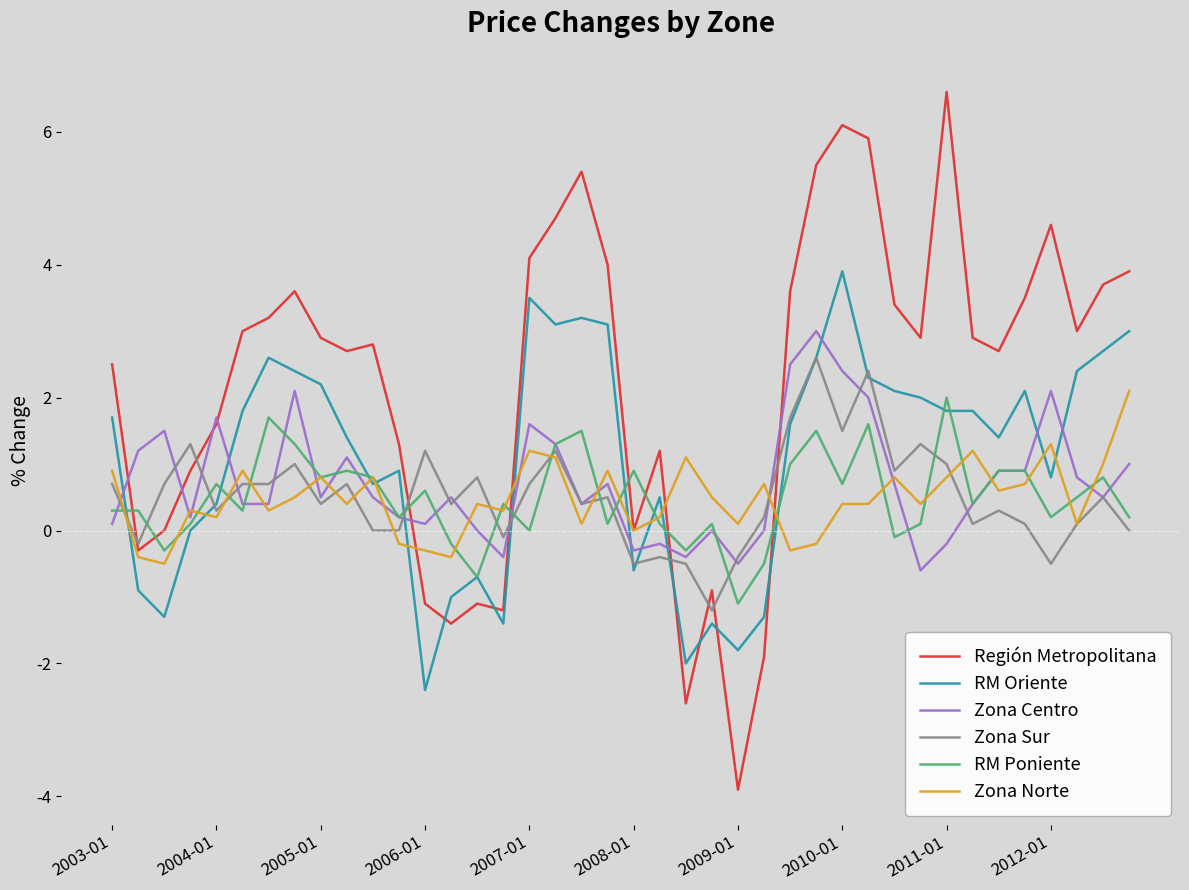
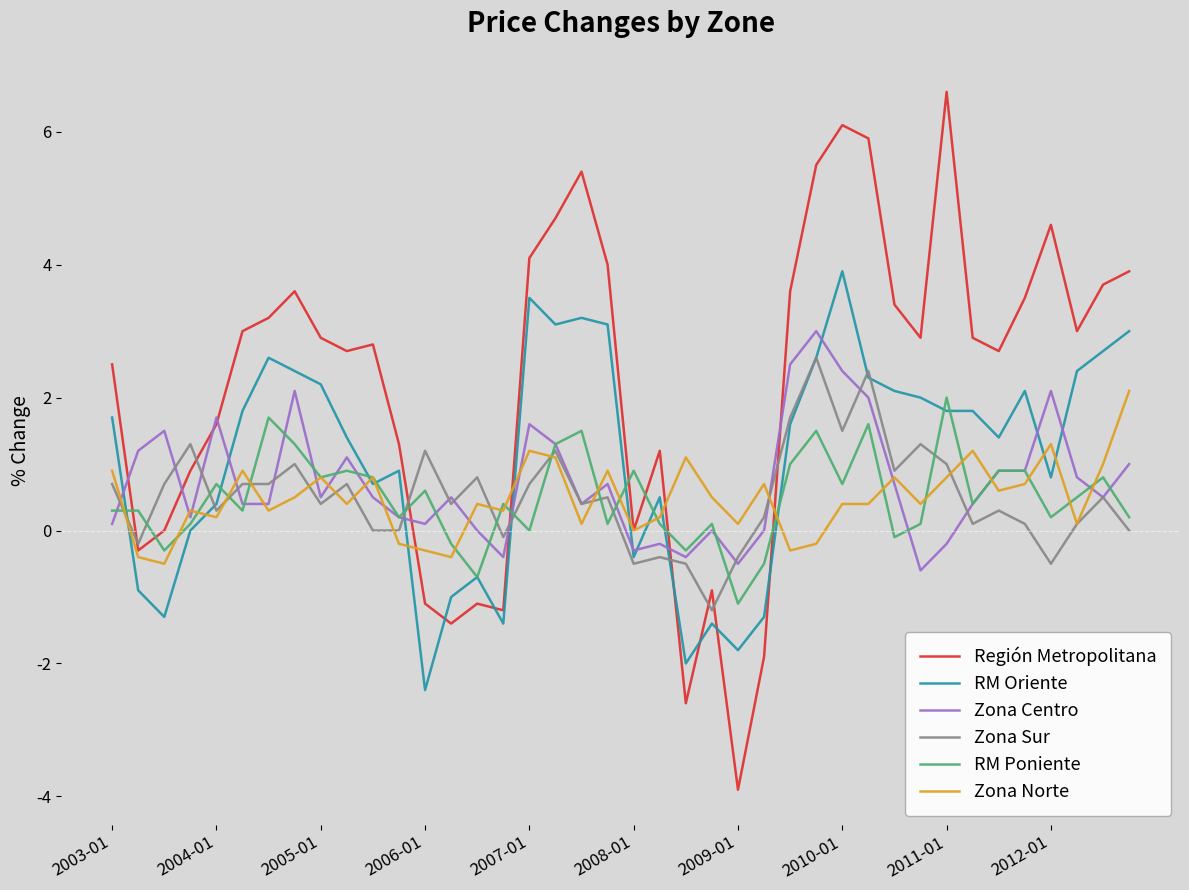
  {
    "Región Metropolitana": {
      "2003-01": 2.5,
      "2004-01": 1.6,
      "2005-01": 2.9,
      "2006-01": -1.1,
      "2007-01": 4.1,
      "2009-01": -3.9,
      "2010-01": 6.1,
      "2011-01": 6.6,
      "2012-01": 4.6
    },
    "RM Oriente": {
      "2003-01": 1.7,
      "2004-01": 0.4,
      "2005-01": 2.2,
      "2006-01": -2.4,
      "2007-01": 3.5,
-     "2008-01": -0.6,
+     "2008-01": -0.4,
      "2009-01": -1.8,
      "2010-01": 3.9,
      "2011-01": 1.8,
      "2012-01": 0.8
    },
    "Zona Centro": {
      "2003-01": 0.1,
      "2004-01": 1.7,
      "2005-01": 0.5,
      "2006-01": 0.1,
      "2007-01": 1.6,
      "2008-01": -0.3,
      "2009-01": -0.5,
      "2010-01": 2.4,
      "2011-01": -0.2,
      "2012-01": 2.1
    },
    "Zona Sur": {
      "2003-01": 0.7,
      "2004-01": 0.3,
      "2005-01": 0.4,
      "2006-01": 1.2,
      "2007-01": 0.7,
      "2008-01": -0.5,
      "2009-01": -0.4,
      "2010-01": 1.5,
      "2011-01": 1.0,
      "2012-01": -0.5
    },
    "RM Poniente": {
      "2003-01": 0.3,
      "2004-01": 0.7,
      "2006-01": 0.6,
      "2007-01": 0.0,
      "2008-01": 0.9,
      "2009-01": -1.1,
      "2010-01": 0.7,
      "2011-01": 2.0,
      "2012-01": 0.2
    },
    "Zona Norte": {
      "2003-01": 0.9,
      "2004-01": 0.2,
      "2006-01": -0.3,
      "2007-01": 1.2,
      "2009-01": 0.1,
      "2010-01": 0.4,
      "2011-01": 0.8,
      "2012-01": 1.3
    }
  }
